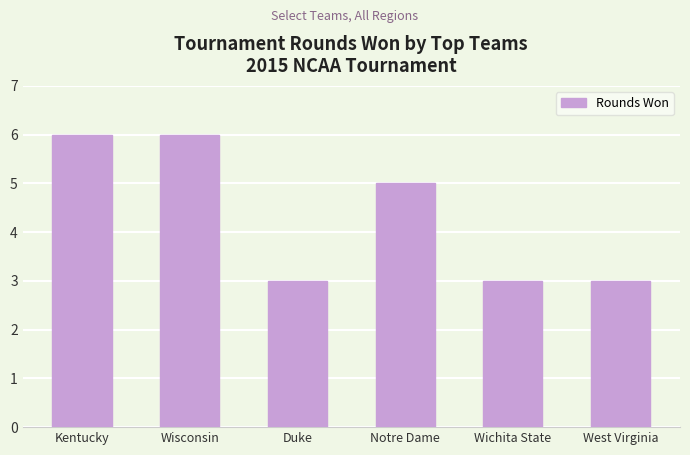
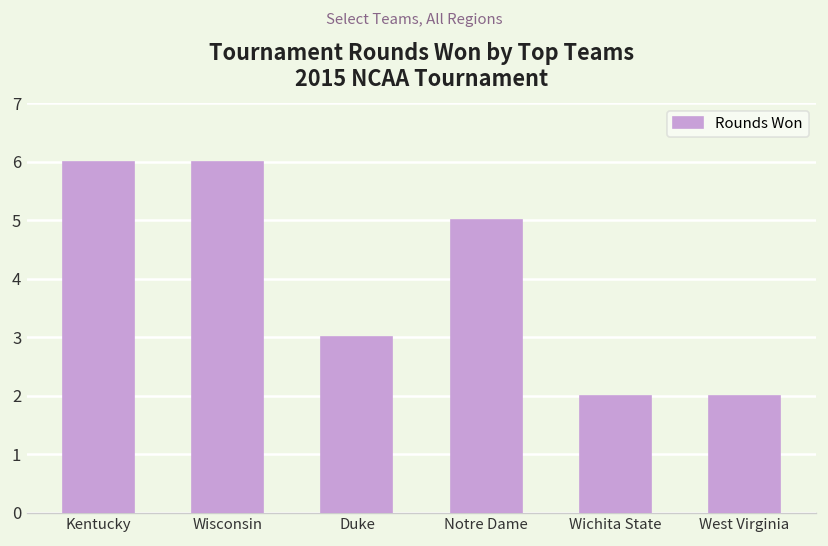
  {
    "Kentucky": 6,
    "Wisconsin": 6,
    "Duke": 3,
    "Notre Dame": 5,
-   "Wichita State": 3,
-   "West Virginia": 3
+   "Wichita State": 2,
+   "West Virginia": 2
  }
